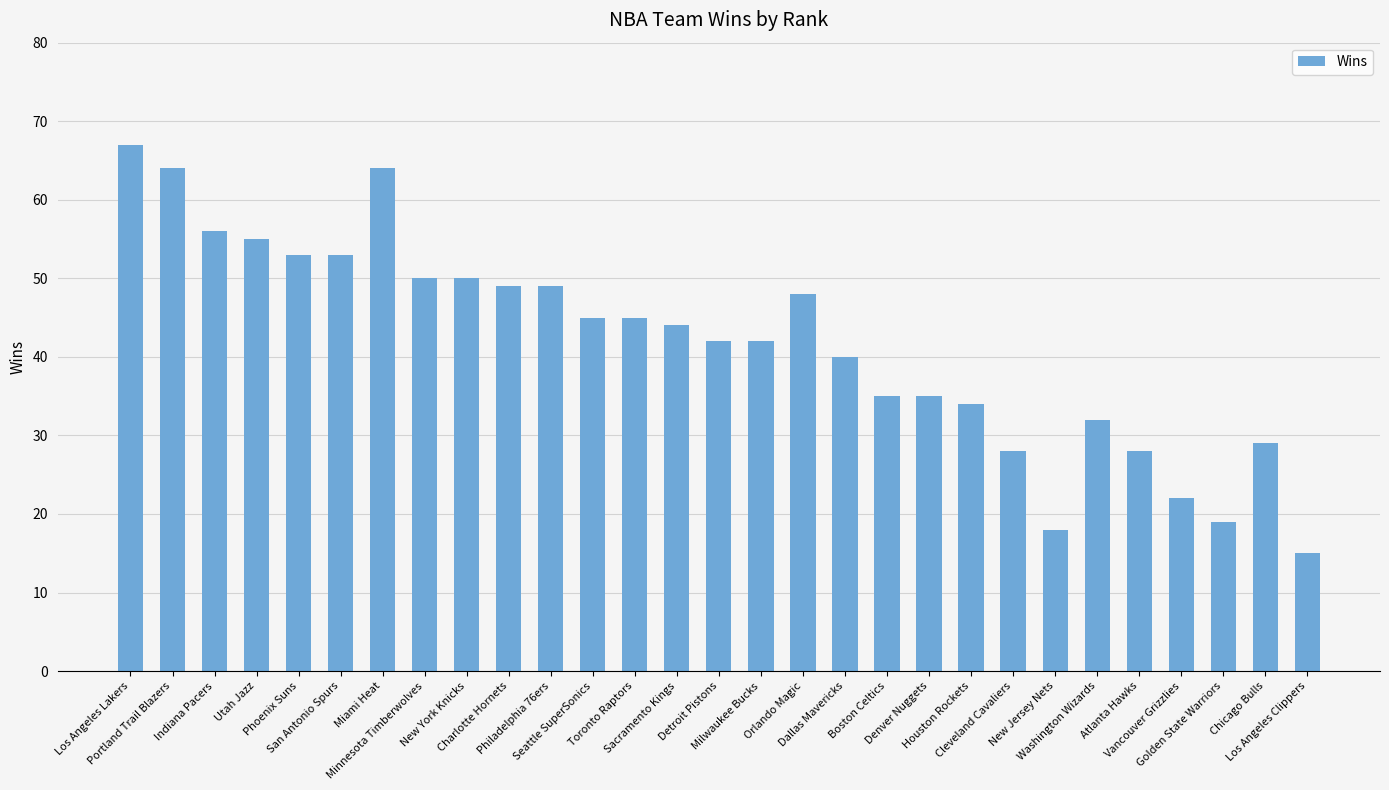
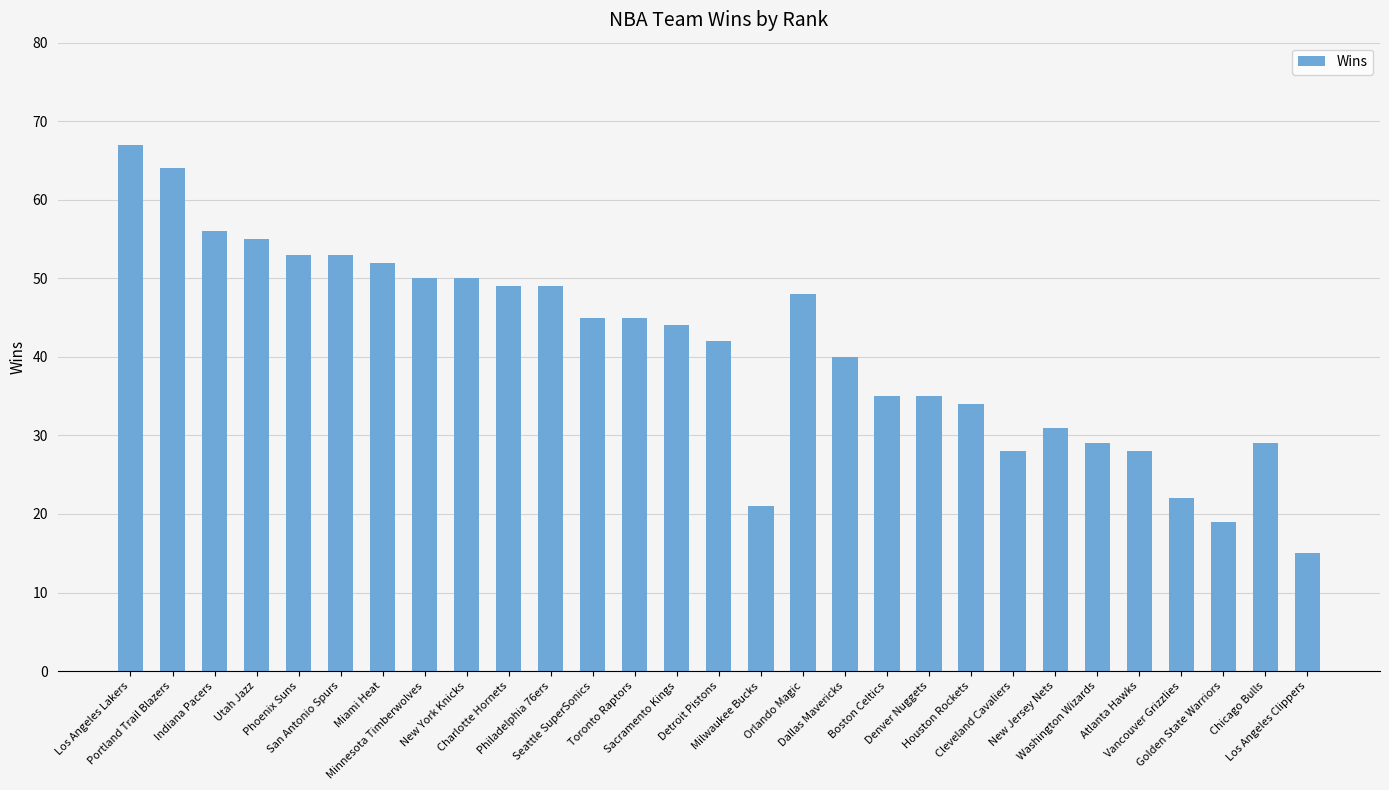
  {
    "Los Angeles Lakers": 67,
    "Portland Trail Blazers": 64,
    "Indiana Pacers": 56,
    "Utah Jazz": 55,
    "Phoenix Suns": 53,
    "San Antonio Spurs": 53,
-   "Miami Heat": 64,
+   "Miami Heat": 52,
    "Minnesota Timberwolves": 50,
    "New York Knicks": 50,
    "Charlotte Hornets": 49,
    "Philadelphia 76ers": 49,
    "Seattle SuperSonics": 45,
    "Toronto Raptors": 45,
    "Sacramento Kings": 44,
    "Detroit Pistons": 42,
-   "Milwaukee Bucks": 42,
+   "Milwaukee Bucks": 21,
    "Orlando Magic": 48,
    "Dallas Mavericks": 40,
    "Boston Celtics": 35,
    "Denver Nuggets": 35,
    "Houston Rockets": 34,
    "Cleveland Cavaliers": 28,
-   "New Jersey Nets": 18,
-   "Washington Wizards": 32,
+   "New Jersey Nets": 31,
+   "Washington Wizards": 29,
    "Atlanta Hawks": 28,
    "Vancouver Grizzlies": 22,
    "Golden State Warriors": 19,
    "Chicago Bulls": 29,
    "Los Angeles Clippers": 15
  }
